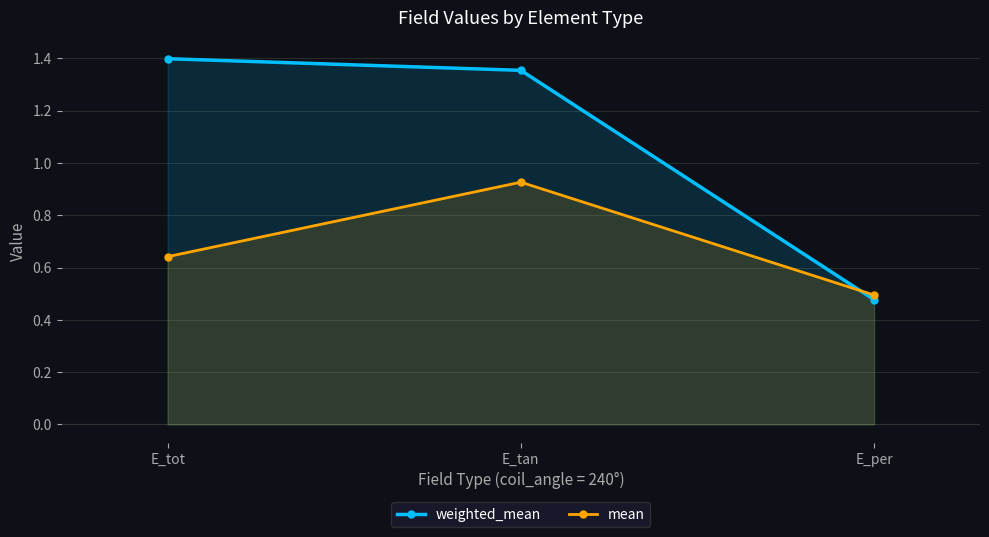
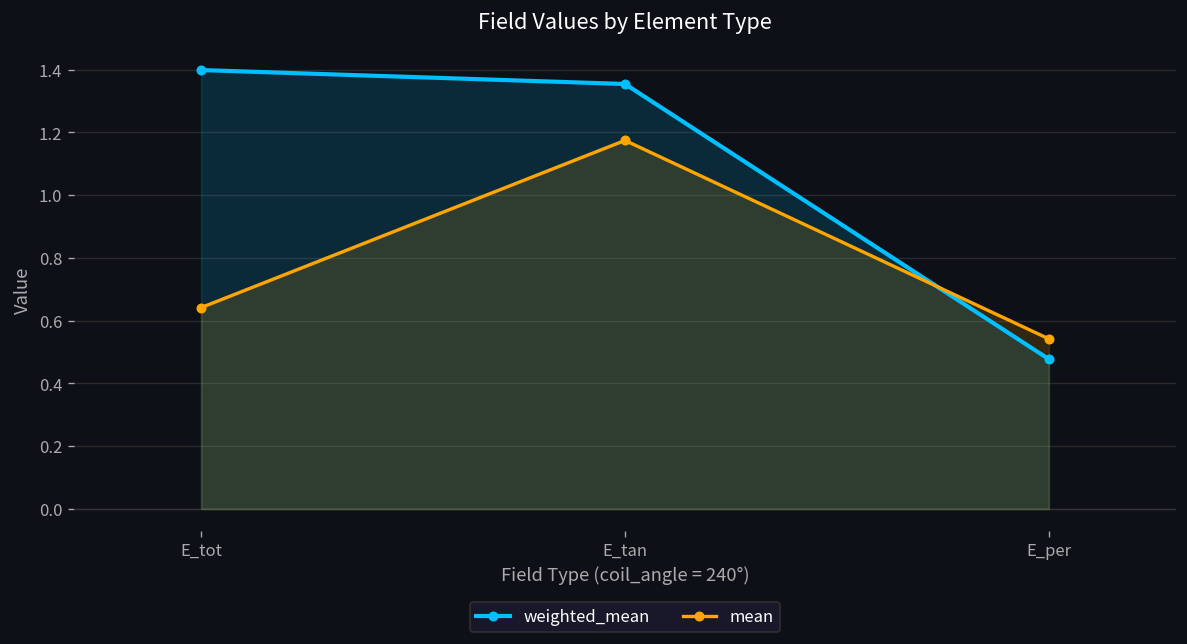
  {
    "weighted_mean": {
      "E_tot": 1.40,
      "E_tan": 1.35,
      "E_per": 0.48
    },
    "mean": {
      "E_tot": 0.64,
-     "E_tan": 0.93,
-     "E_per": 0.49
+     "E_tan": 1.17,
+     "E_per": 0.54
    }
  }
